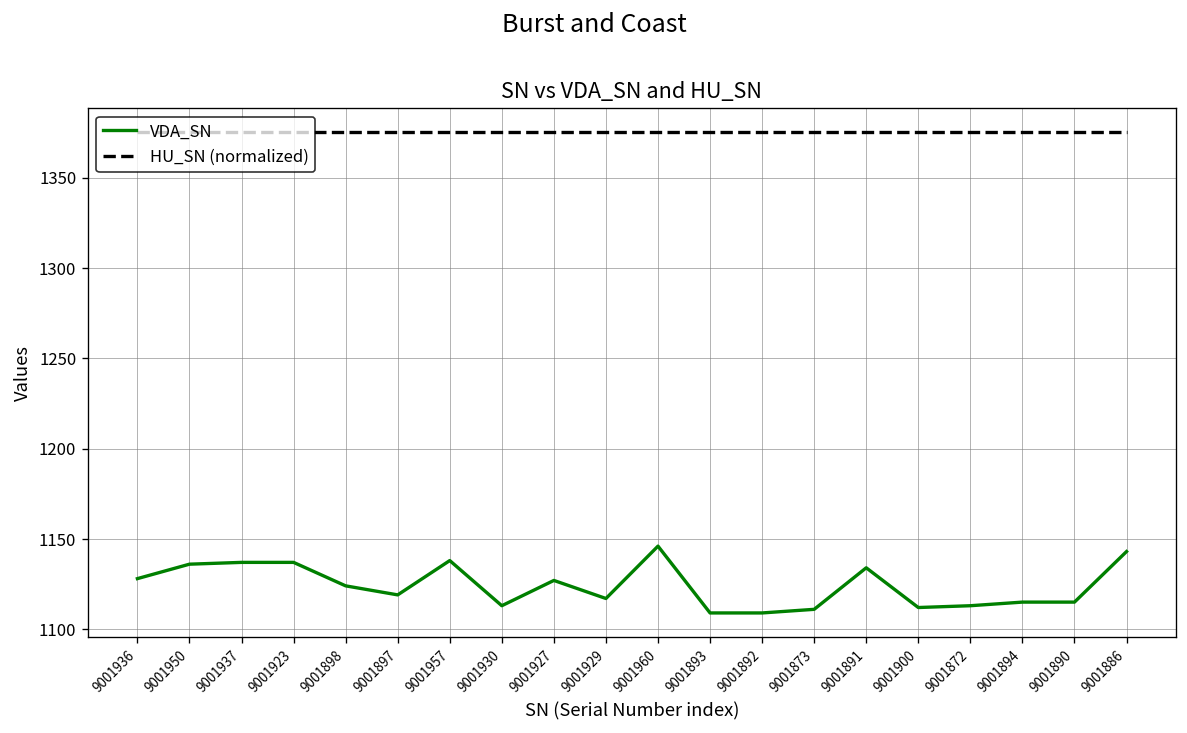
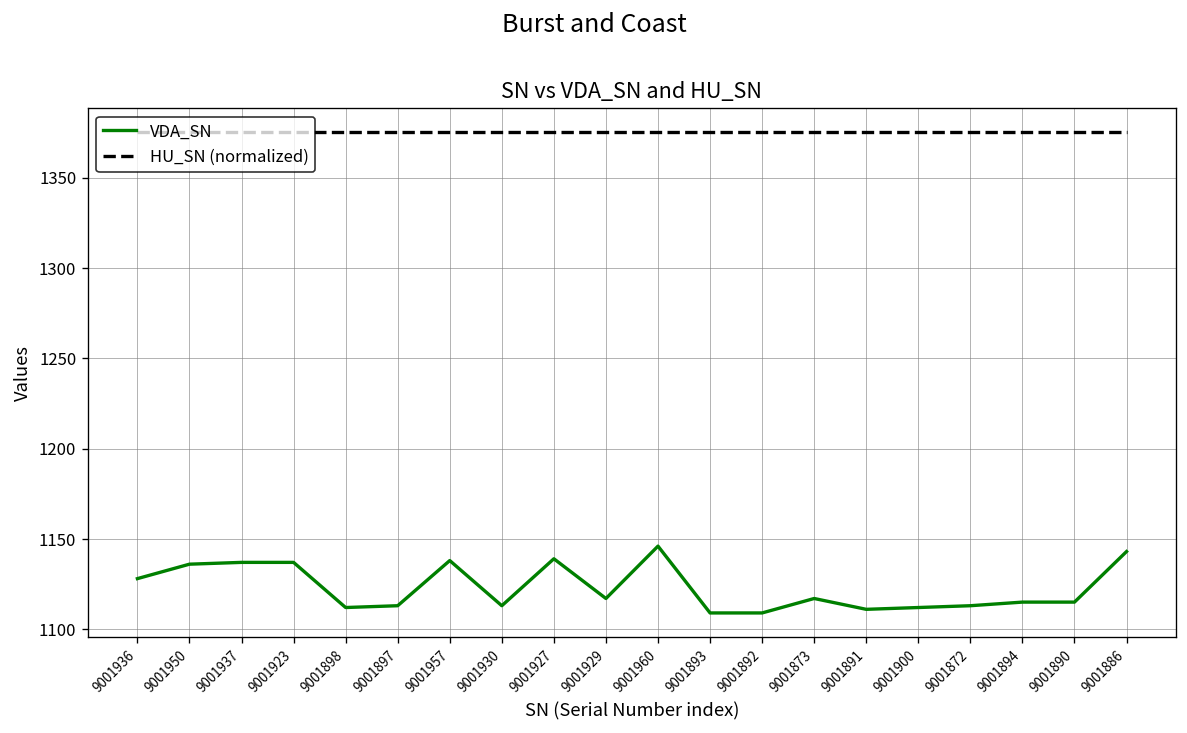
  {
    "VDA_SN": {
      "9001936": 1128,
      "9001950": 1136,
      "9001937": 1137,
      "9001923": 1137,
-     "9001898": 1124,
-     "9001897": 1119,
+     "9001898": 1112,
+     "9001897": 1113,
      "9001957": 1138,
      "9001930": 1113,
-     "9001927": 1127,
+     "9001927": 1139,
      "9001929": 1117,
      "9001960": 1146,
      "9001893": 1109,
      "9001892": 1109,
-     "9001873": 1111,
-     "9001891": 1134,
+     "9001873": 1117,
+     "9001891": 1111,
      "9001900": 1112,
      "9001872": 1113,
      "9001894": 1115,
      "9001890": 1115,
      "9001886": 1143
    },
    "HU_SN (normalized)": {
      "9001898": 1375,
      "9001897": 1375,
      "9001957": 1375,
      "9001930": 1375,
      "9001927": 1375,
      "9001929": 1375,
      "9001960": 1375,
      "9001893": 1375,
      "9001892": 1375,
      "9001873": 1375,
      "9001891": 1375,
      "9001900": 1375,
      "9001872": 1375,
      "9001894": 1375,
      "9001890": 1375,
      "9001886": 1375
    }
  }
